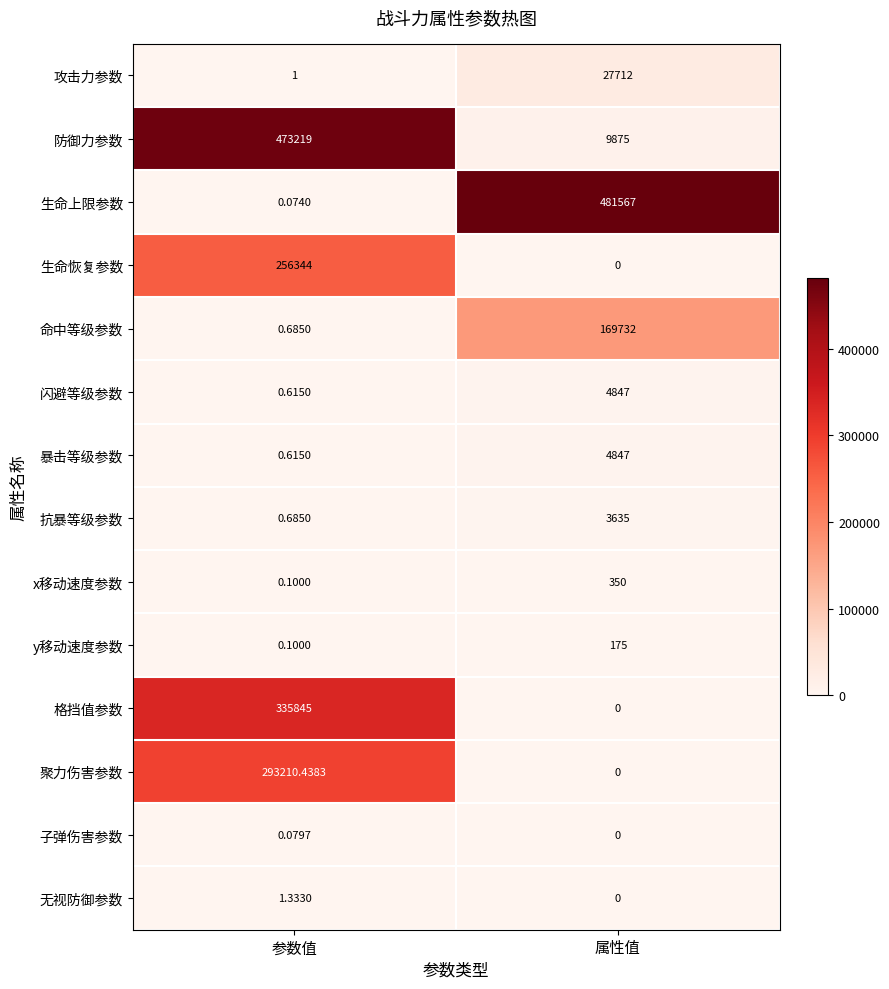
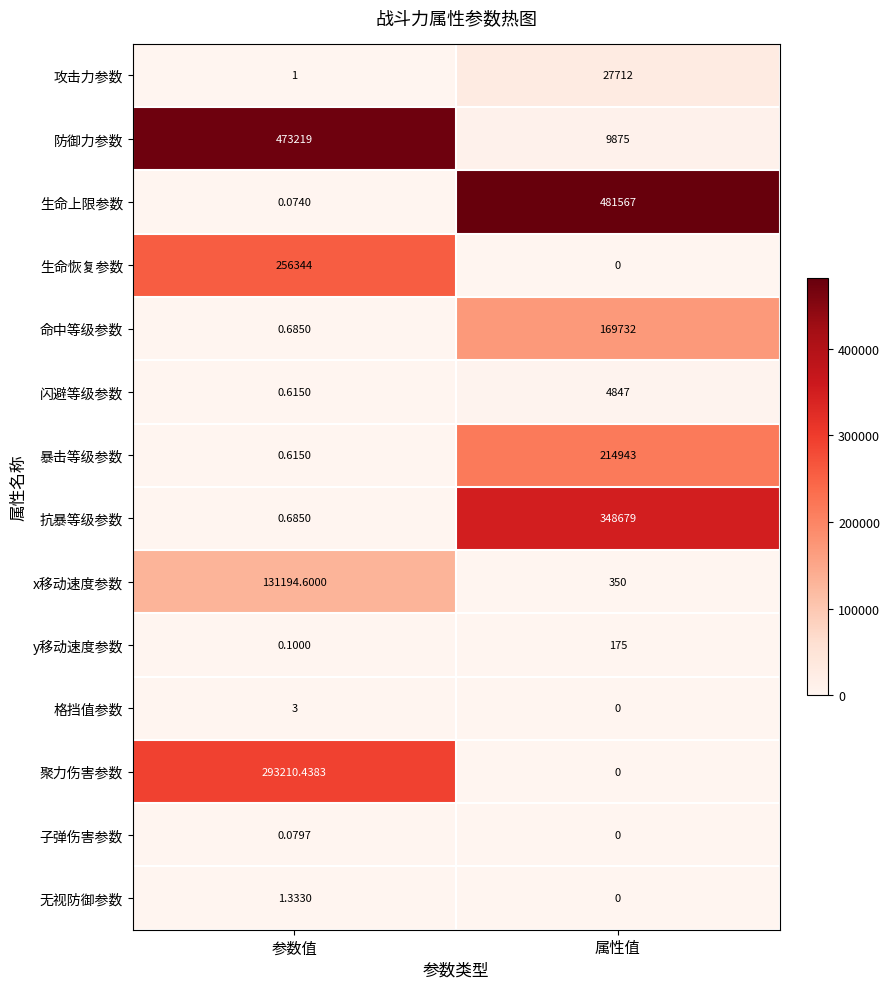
  {
    "攻击力参数": {
      "参数值": 1,
      "属性值": 27712
    },
    "防御力参数": {
      "参数值": 473219,
      "属性值": 9875
    },
    "生命上限参数": {
      "参数值": 0.0740,
      "属性值": 481567
    },
    "生命恢复参数": {
      "参数值": 256344,
      "属性值": 0
    },
    "命中等级参数": {
      "参数值": 0.6850,
      "属性值": 169732
    },
    "闪避等级参数": {
      "参数值": 0.6150,
      "属性值": 4847
    },
    "暴击等级参数": {
      "参数值": 0.6150,
-     "属性值": 4847
+     "属性值": 214943
    },
    "抗暴等级参数": {
      "参数值": 0.6850,
-     "属性值": 3635
+     "属性值": 348679
    },
    "x移动速度参数": {
-     "参数值": 0.1000,
+     "参数值": 131194.6000,
      "属性值": 350
    },
    "y移动速度参数": {
      "参数值": 0.1000,
      "属性值": 175
    },
    "格挡值参数": {
-     "参数值": 335845,
+     "参数值": 3,
      "属性值": 0
    },
    "聚力伤害参数": {
      "参数值": 293210.4383,
      "属性值": 0
    },
    "子弹伤害参数": {
      "参数值": 0.0797,
      "属性值": 0
    },
    "无视防御参数": {
      "参数值": 1.3330,
      "属性值": 0
    }
  }
